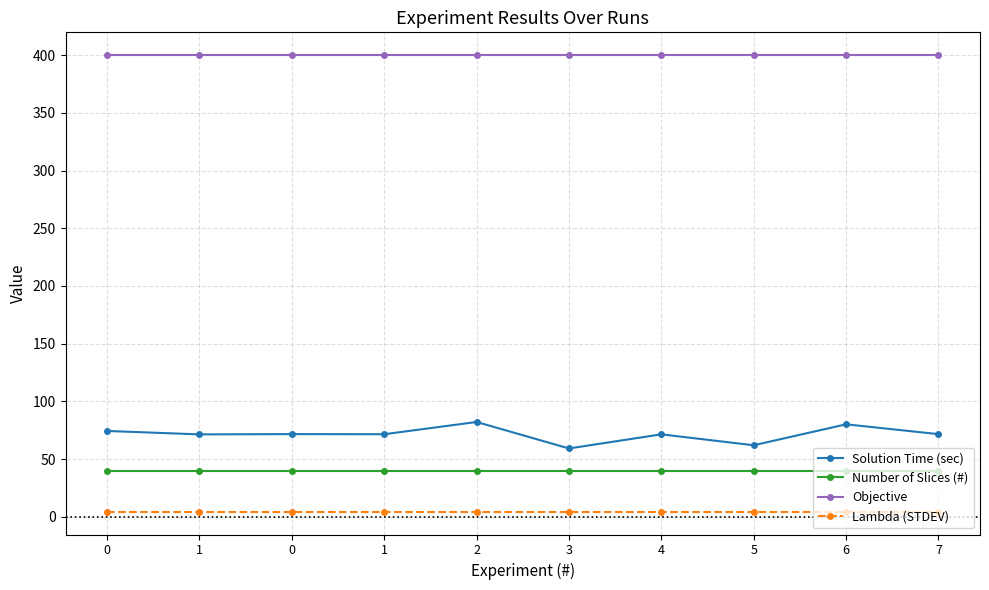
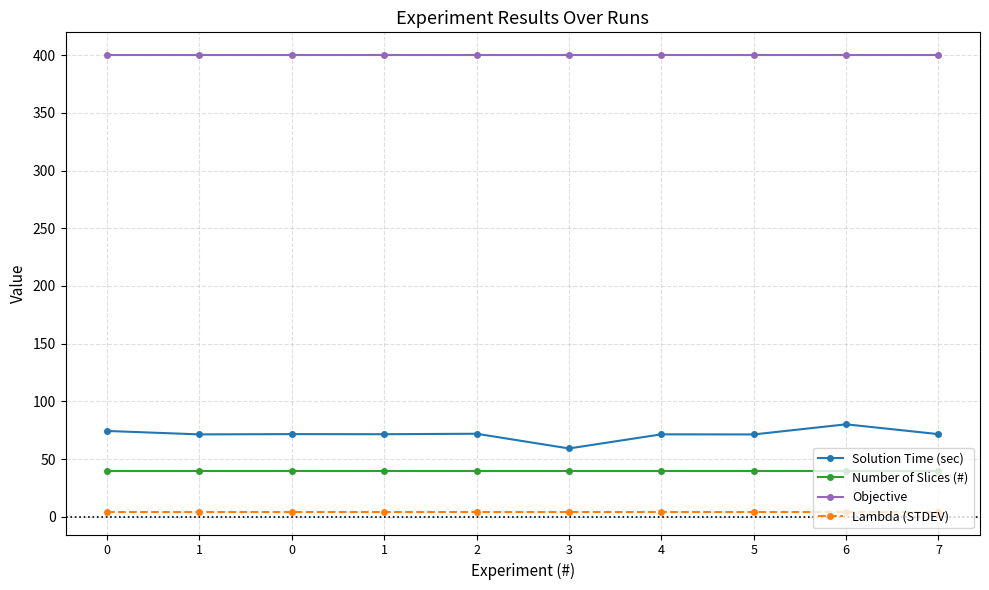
  {
    "Solution Time (sec)": {
-     "2": 82,
+     "2": 72,
      "3": 59,
      "4": 71,
-     "5": 62,
+     "5": 71,
      "6": 80,
      "7": 72
    },
    "Number of Slices (#)": {
      "2": 40,
      "3": 40,
      "4": 40,
      "5": 40
    },
    "Objective": {
      "2": 400,
      "3": 400,
      "4": 400,
      "5": 400,
      "6": 400,
      "7": 400
    },
    "Lambda (STDEV)": {
      "2": 4,
      "3": 4,
      "4": 4,
      "5": 4
    }
  }
